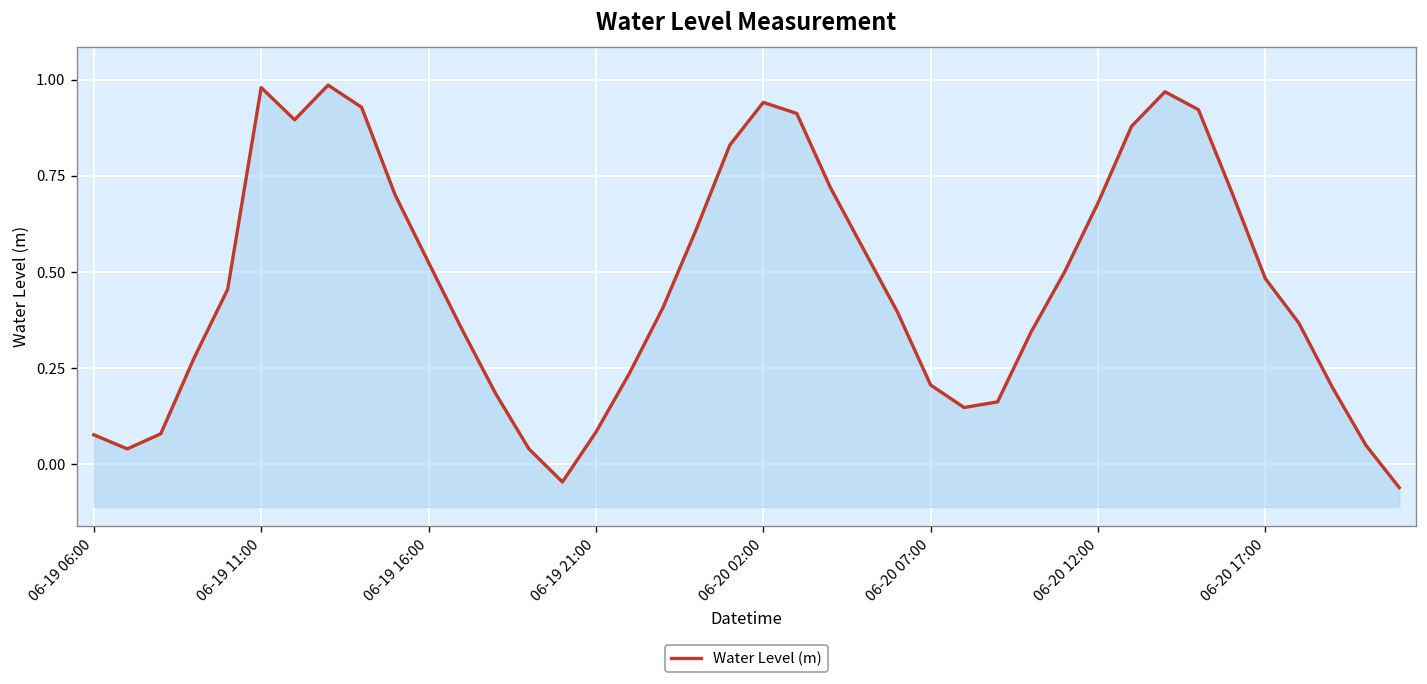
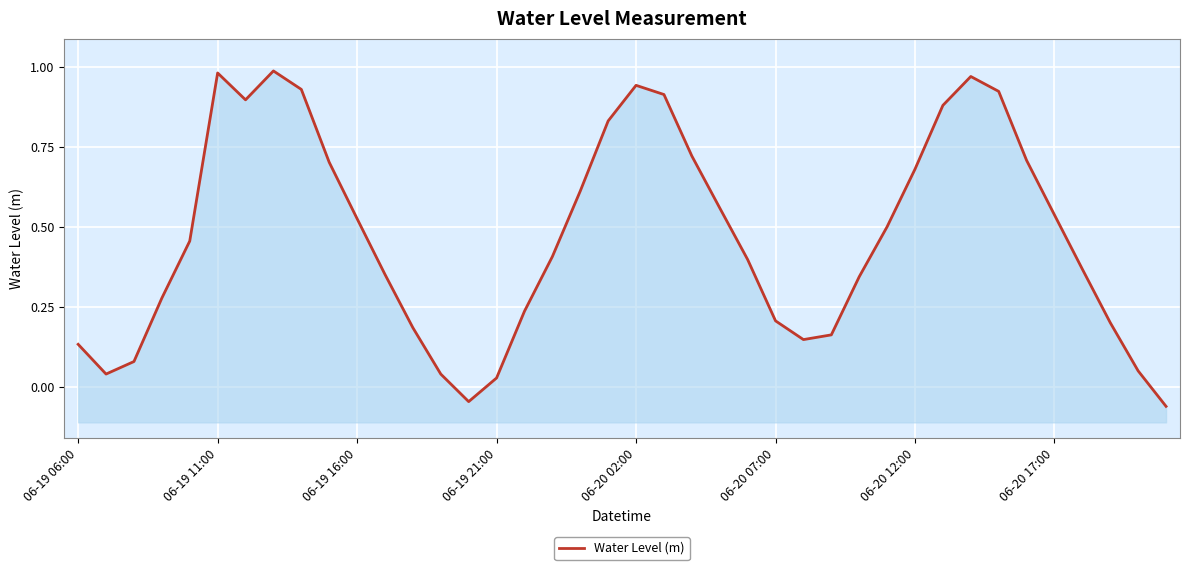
  {
-   "06-19 06:00": 0.08,
+   "06-19 06:00": 0.13,
    "06-19 11:00": 0.98,
    "06-19 16:00": 0.53,
-   "06-19 21:00": 0.08,
+   "06-19 21:00": 0.03,
    "06-20 02:00": 0.94,
    "06-20 07:00": 0.21,
    "06-20 12:00": 0.68,
-   "06-20 17:00": 0.48
+   "06-20 17:00": 0.54
  }
